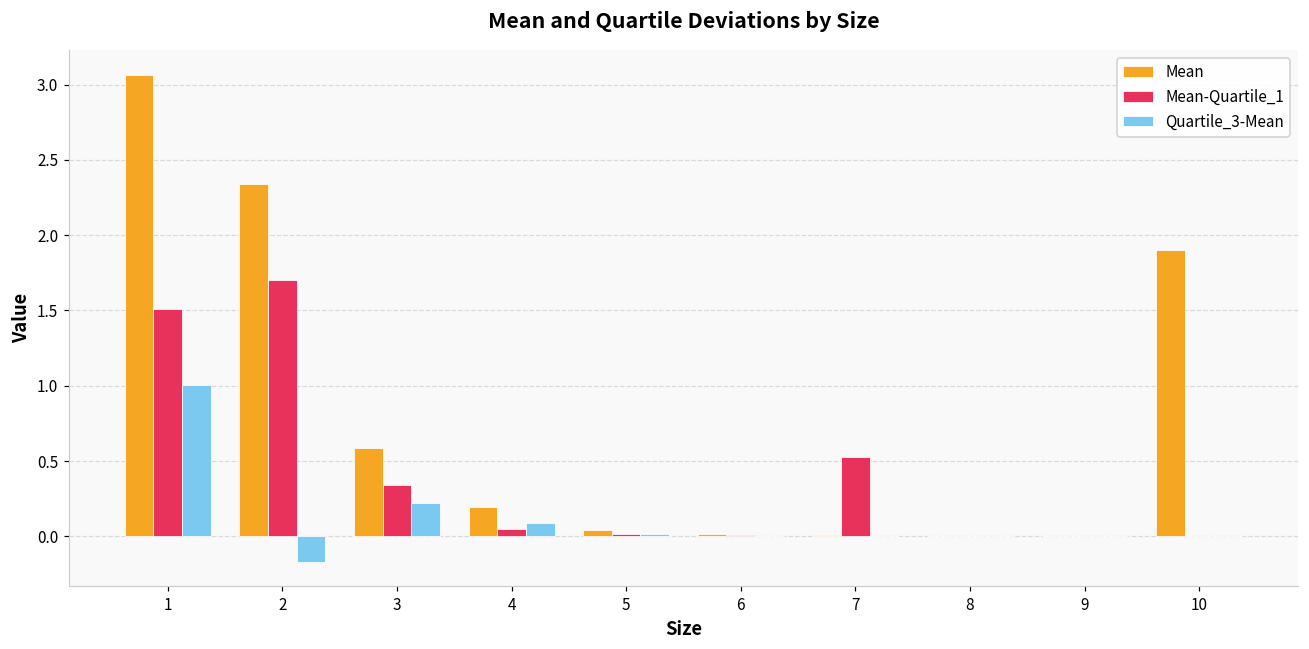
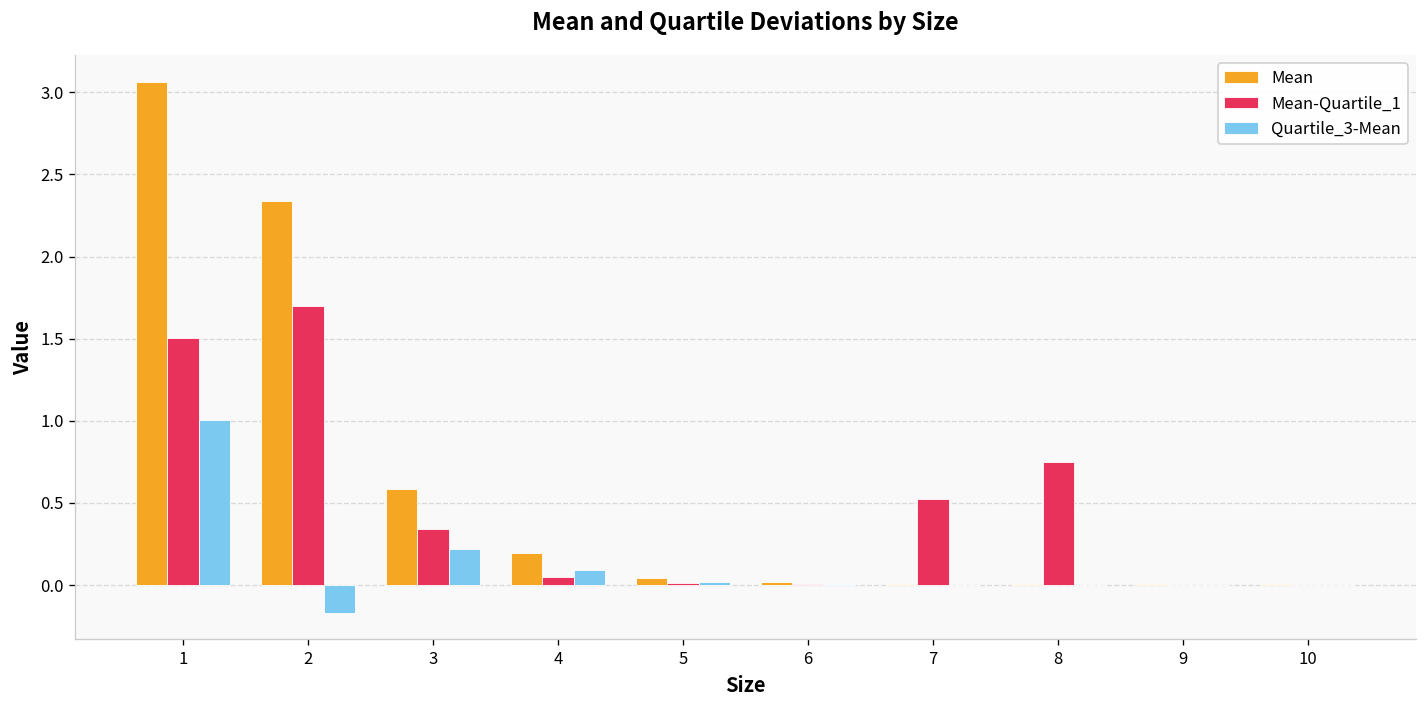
  {
    "Mean": {
      "1": 3.07,
      "2": 2.34,
      "3": 0.58,
      "4": 0.19,
      "5": 0.04,
-     "10": 1.90
+     "10": 0.00
    },
    "Mean-Quartile_1": {
      "1": 1.51,
      "2": 1.70,
      "3": 0.34,
      "4": 0.05,
      "7": 0.53,
-     "8": 0.00
+     "8": 0.75
    },
    "Quartile_3-Mean": {
      "1": 1.00,
      "2": -0.17,
      "3": 0.22,
      "4": 0.09
    }
  }
